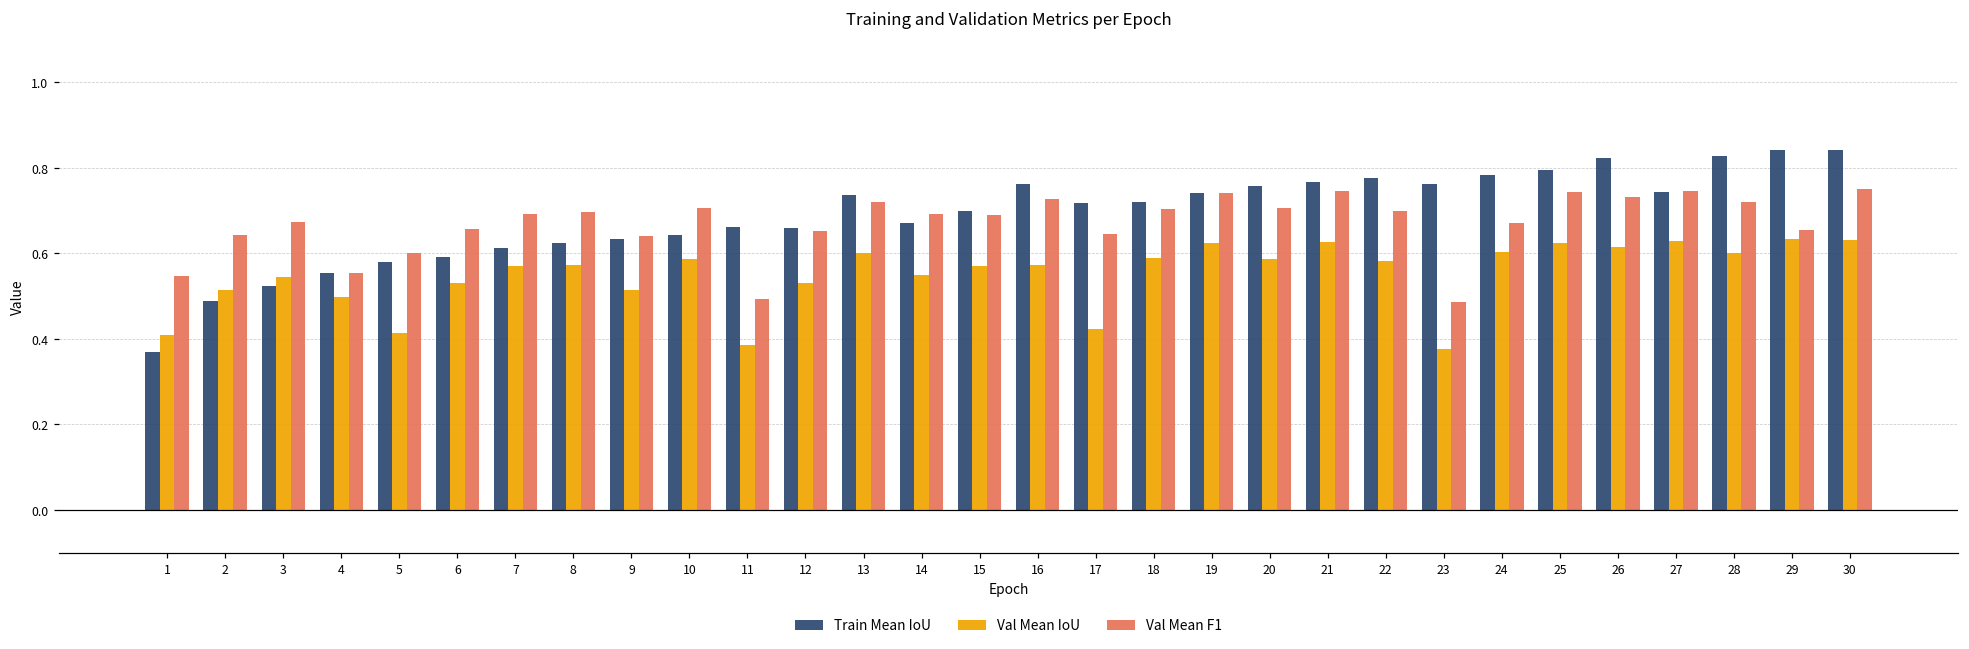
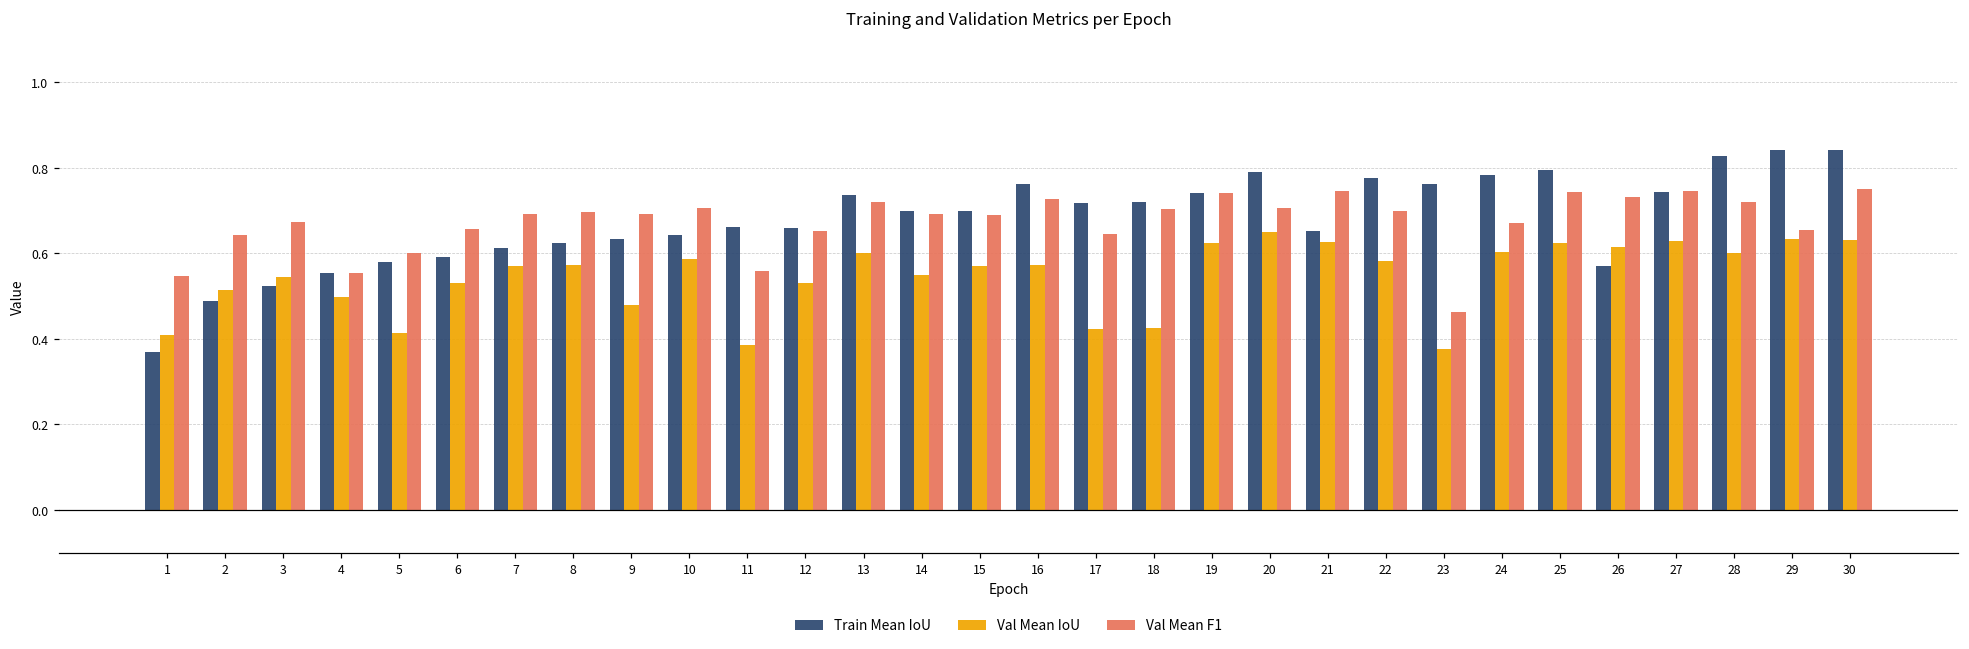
  {
    "Train Mean IoU": {
      "1": 0.37,
      "2": 0.49,
      "3": 0.52,
      "4": 0.56,
      "5": 0.58,
      "6": 0.59,
      "7": 0.61,
      "8": 0.62,
      "9": 0.63,
      "10": 0.64,
      "11": 0.66,
      "12": 0.66,
      "13": 0.74,
-     "14": 0.67,
+     "14": 0.70,
      "15": 0.70,
      "16": 0.76,
      "17": 0.72,
      "18": 0.72,
      "19": 0.74,
-     "20": 0.76,
-     "21": 0.77,
+     "20": 0.79,
+     "21": 0.65,
      "22": 0.78,
      "23": 0.76,
      "24": 0.78,
      "25": 0.80,
-     "26": 0.82,
+     "26": 0.57,
      "27": 0.74,
      "28": 0.83,
      "29": 0.84,
      "30": 0.84
    },
    "Val Mean IoU": {
      "1": 0.41,
      "2": 0.51,
      "3": 0.55,
      "4": 0.50,
      "5": 0.41,
      "6": 0.53,
      "7": 0.57,
      "8": 0.57,
-     "9": 0.51,
+     "9": 0.48,
      "10": 0.59,
      "11": 0.39,
      "12": 0.53,
      "13": 0.60,
      "14": 0.55,
      "15": 0.57,
      "16": 0.57,
      "17": 0.42,
-     "18": 0.59,
+     "18": 0.43,
      "19": 0.62,
-     "20": 0.59,
+     "20": 0.65,
      "21": 0.63,
      "22": 0.58,
      "23": 0.38,
      "24": 0.60,
      "25": 0.63,
      "26": 0.62,
      "27": 0.63,
      "28": 0.60,
      "29": 0.63,
      "30": 0.63
    },
    "Val Mean F1": {
      "1": 0.55,
      "2": 0.64,
      "3": 0.67,
      "4": 0.55,
      "5": 0.60,
      "6": 0.66,
      "7": 0.69,
      "8": 0.70,
-     "9": 0.64,
+     "9": 0.69,
      "10": 0.71,
-     "11": 0.49,
+     "11": 0.56,
      "12": 0.65,
      "13": 0.72,
      "14": 0.69,
      "15": 0.69,
      "16": 0.73,
      "17": 0.65,
      "18": 0.70,
      "19": 0.74,
      "20": 0.71,
      "21": 0.75,
      "22": 0.70,
-     "23": 0.49,
+     "23": 0.46,
      "24": 0.67,
      "25": 0.74,
      "26": 0.73,
      "27": 0.75,
      "28": 0.72,
      "29": 0.66,
      "30": 0.75
    }
  }
